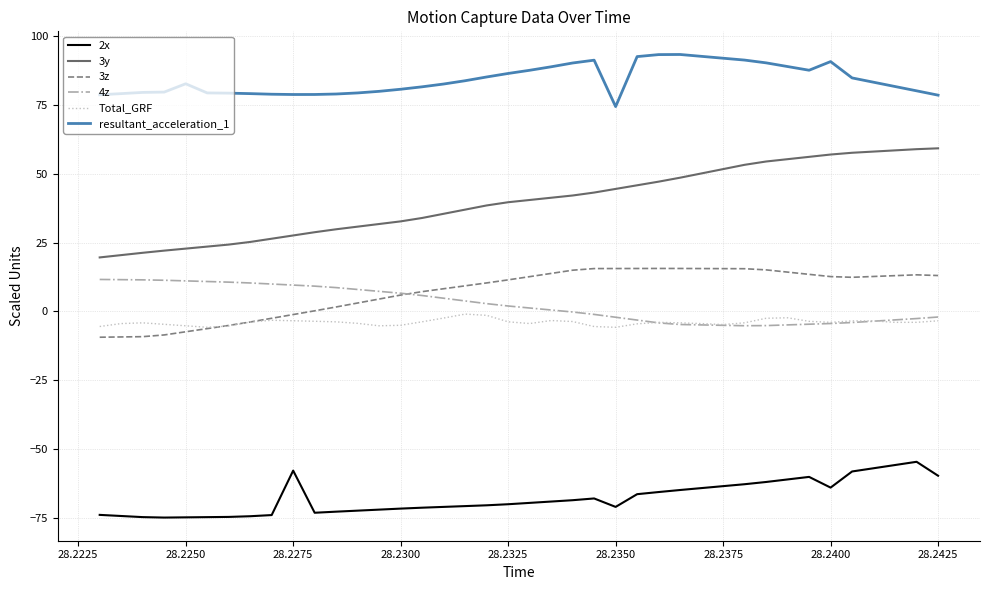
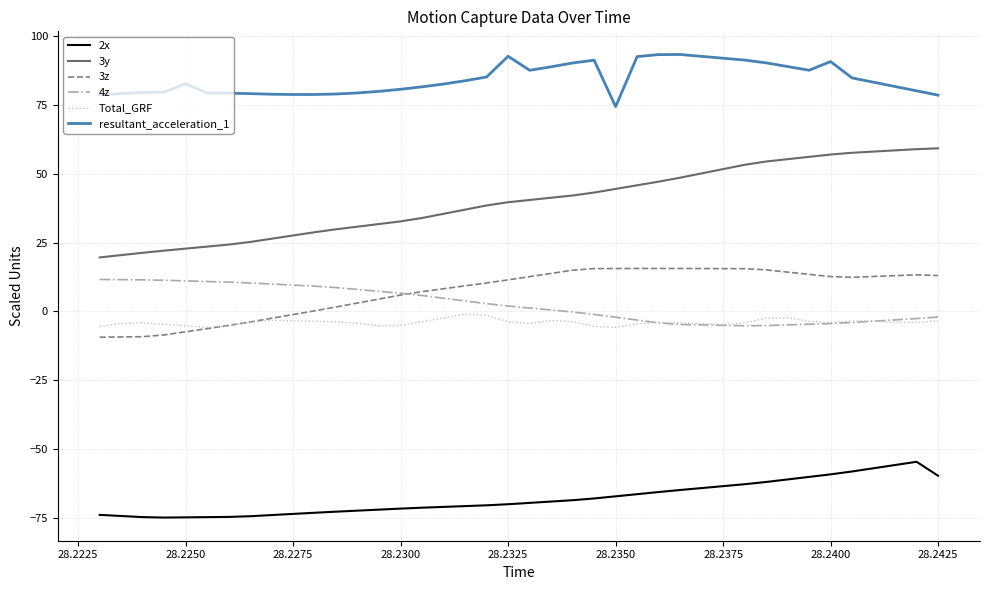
  {
    "2x": {
      "28.2250": -75,
-     "28.2275": -58,
+     "28.2275": -74,
      "28.2300": -72,
      "28.2325": -70,
-     "28.2350": -71,
+     "28.2350": -67,
      "28.2375": -64,
-     "28.2400": -64,
+     "28.2400": -59,
      "28.2425": -60
    },
    "resultant_acceleration_1": {
      "28.2275": 79,
      "28.2300": 81,
-     "28.2325": 86,
+     "28.2325": 93,
      "28.2350": 74,
      "28.2375": 92,
      "28.2400": 91,
      "28.2425": 79
    }
  }
